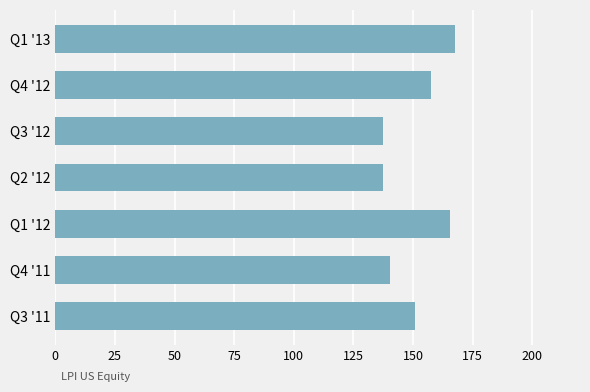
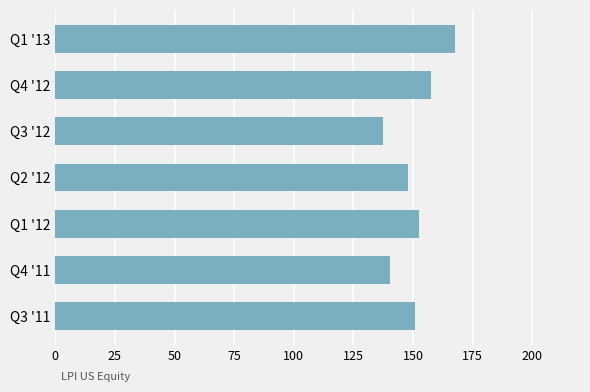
  {
    "Q1 '13": 167,
    "Q4 '12": 157,
    "Q3 '12": 137,
-   "Q2 '12": 137,
-   "Q1 '12": 165,
+   "Q2 '12": 148,
+   "Q1 '12": 153,
    "Q4 '11": 140,
    "Q3 '11": 151
  }
